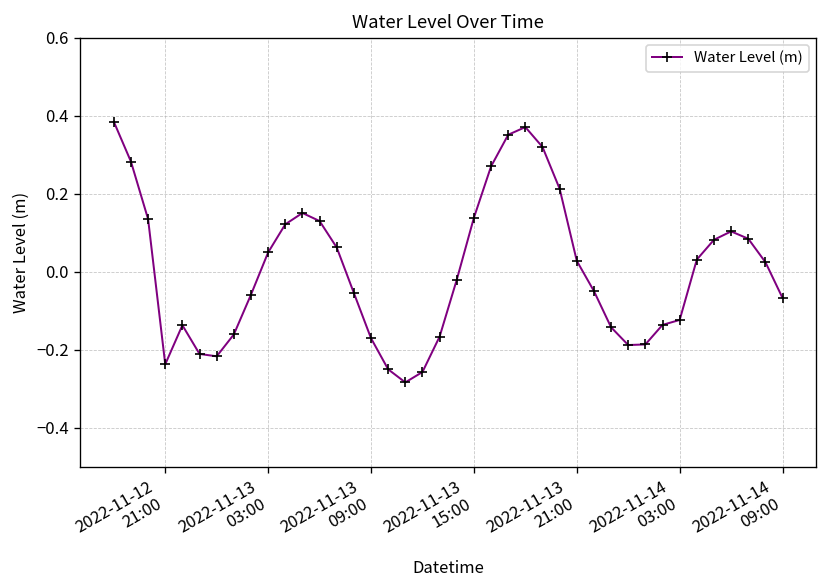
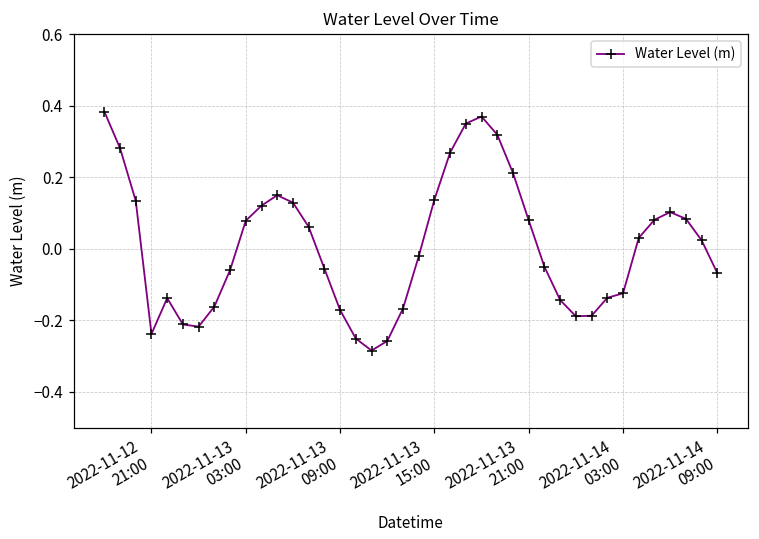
  {
    "2022-11-12 21:00": -0.24,
-   "2022-11-13 03:00": 0.05,
+   "2022-11-13 03:00": 0.08,
    "2022-11-13 09:00": -0.17,
    "2022-11-13 15:00": 0.14,
-   "2022-11-13 21:00": 0.03,
+   "2022-11-13 21:00": 0.08,
    "2022-11-14 03:00": -0.12,
    "2022-11-14 09:00": -0.07
  }
